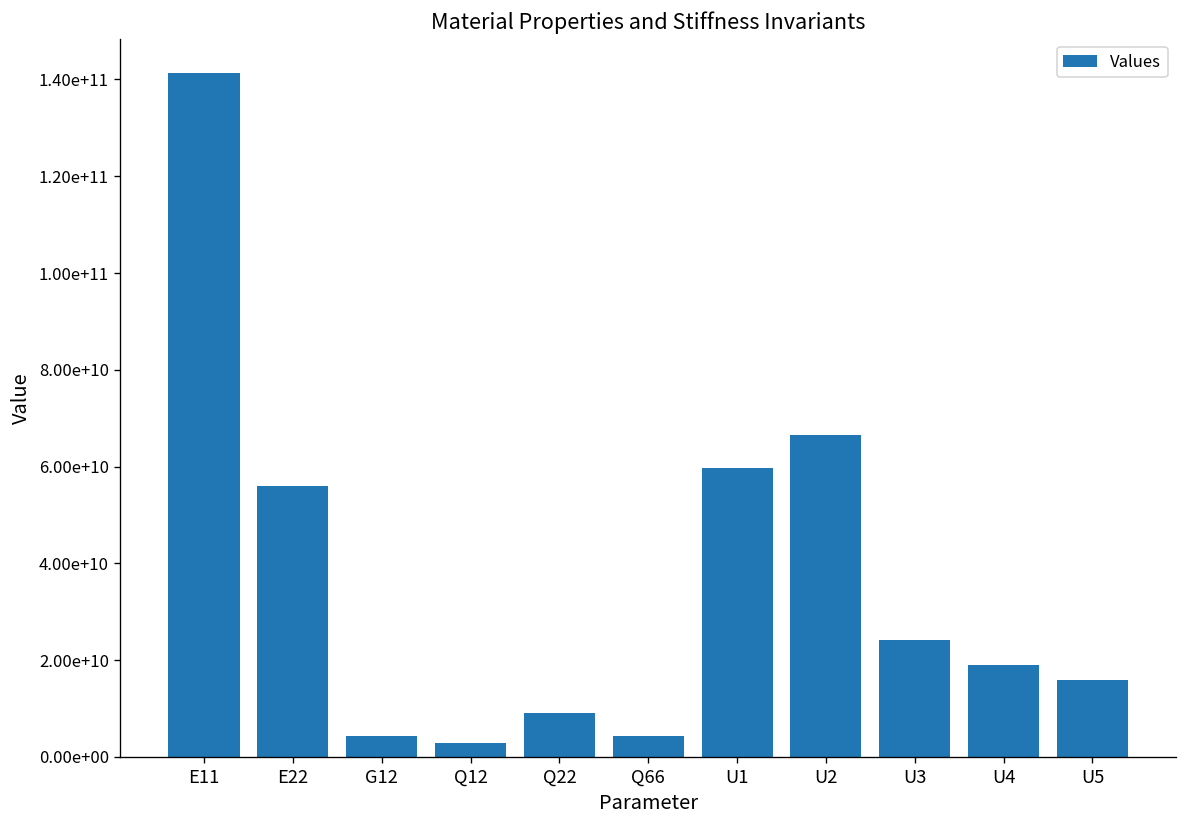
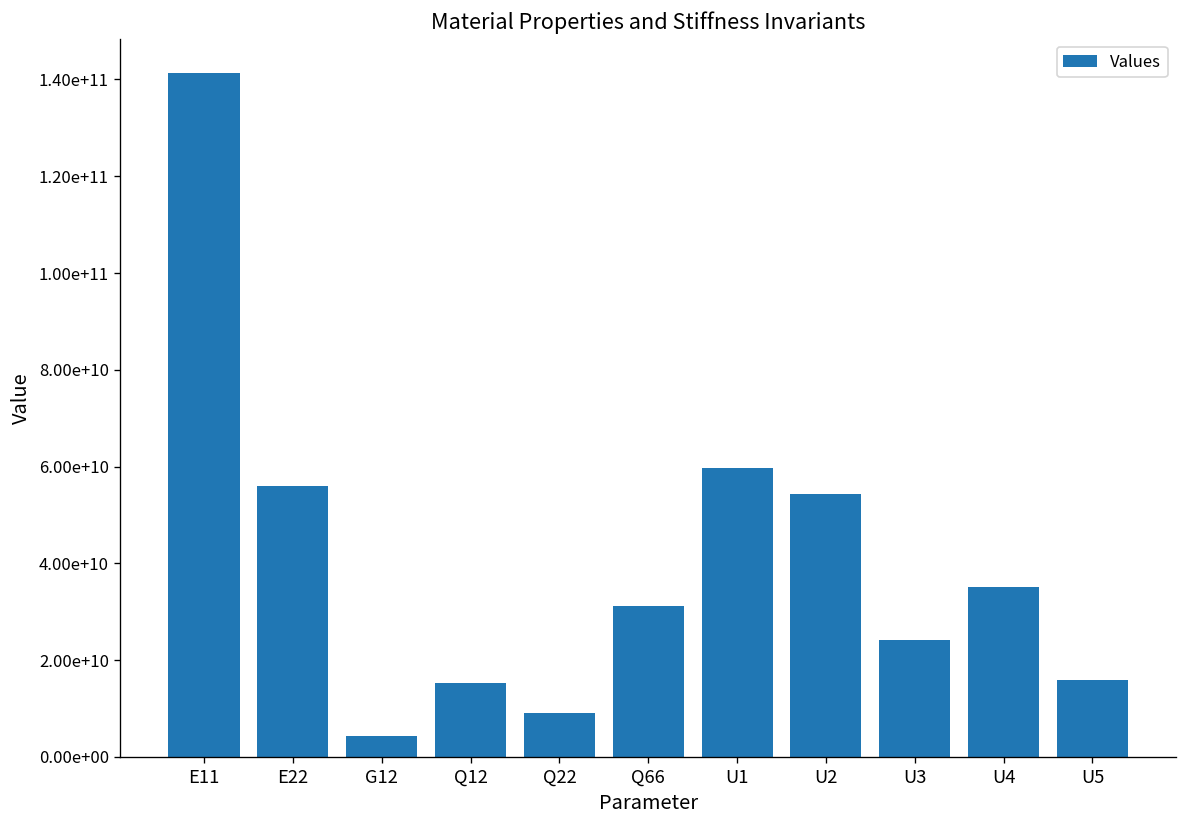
  {
    "E11": 141000000000,
    "E22": 56000000000,
    "G12": 4000000000,
-   "Q12": 3000000000,
+   "Q12": 15000000000,
    "Q22": 9000000000,
-   "Q66": 4000000000,
+   "Q66": 31000000000,
    "U1": 60000000000,
-   "U2": 67000000000,
+   "U2": 54000000000,
    "U3": 24000000000,
-   "U4": 19000000000,
+   "U4": 35000000000,
    "U5": 16000000000
  }
